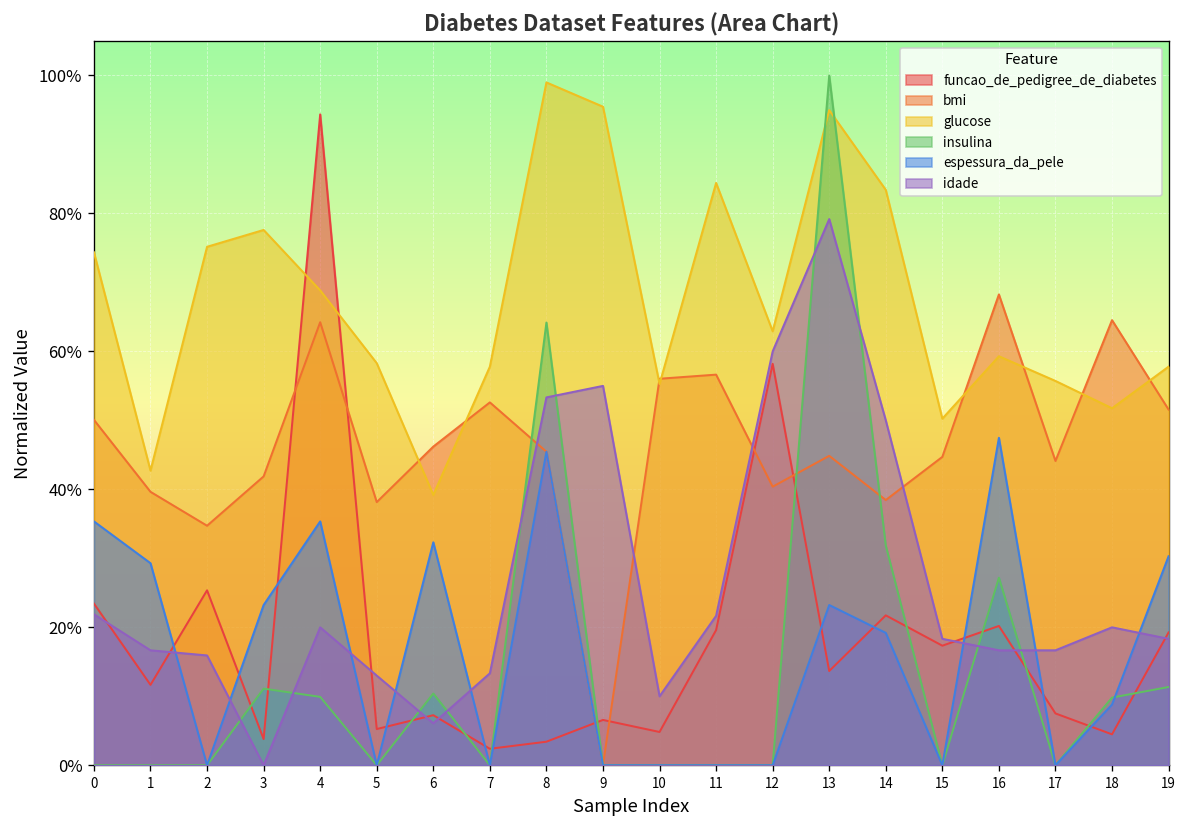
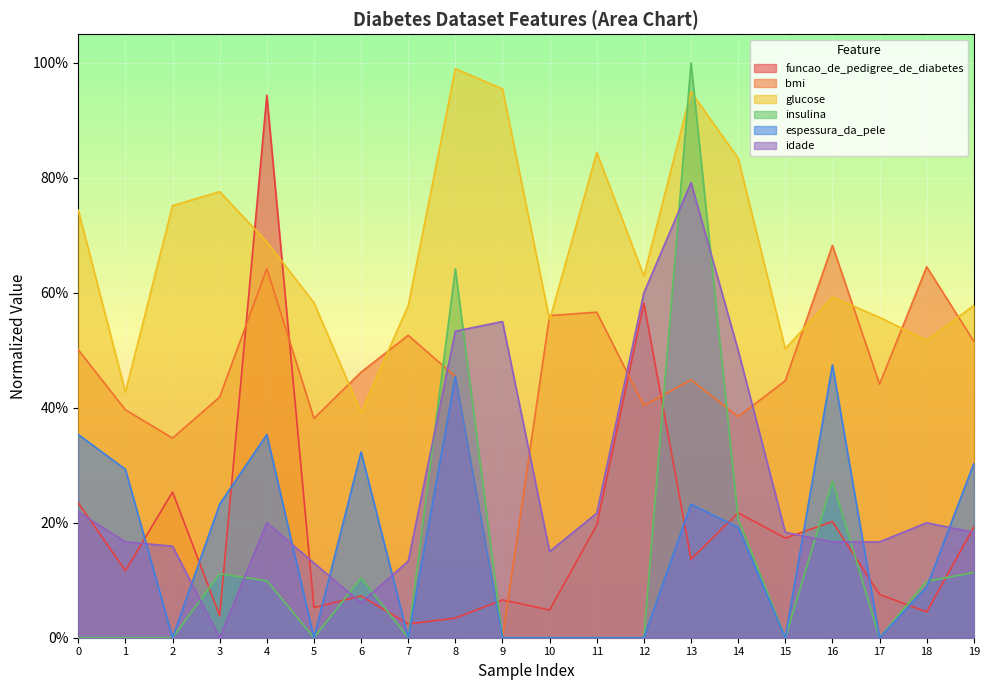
  {
    "glucose": {
      "0": "74%",
      "1": "43%",
      "2": "75%",
      "3": "78%",
      "4": "69%",
      "5": "58%",
      "6": "39%",
      "7": "58%",
      "8": "99%",
      "9": "95%",
      "10": "55%",
      "11": "84%",
      "12": "63%",
      "13": "95%",
      "14": "83%",
      "15": "50%",
      "16": "59%",
      "17": "56%",
      "18": "52%",
      "19": "58%"
    },
    "insulina": {
      "0": "0%",
      "1": "0%",
      "3": "11%",
      "4": "10%",
      "6": "10%",
      "8": "64%",
      "13": "100%",
-     "14": "32%",
+     "14": "21%",
      "16": "27%",
      "18": "10%",
      "19": "11%"
    },
    "espessura_da_pele": {
      "0": "35%",
      "1": "29%",
      "3": "23%",
      "4": "35%",
      "6": "32%",
      "13": "23%",
      "14": "19%",
      "16": "47%",
      "18": "9%",
      "19": "30%"
    },
    "idade": {
      "0": "22%",
      "1": "17%",
      "2": "16%",
      "3": "0%",
      "4": "20%",
      "5": "13%",
      "6": "6%",
      "7": "13%",
      "8": "53%",
      "9": "55%",
-     "10": "10%",
+     "10": "15%",
      "11": "22%",
      "12": "60%",
      "13": "79%",
      "14": "50%",
      "15": "18%",
      "16": "17%",
      "17": "17%",
      "18": "20%",
      "19": "18%"
    }
  }
